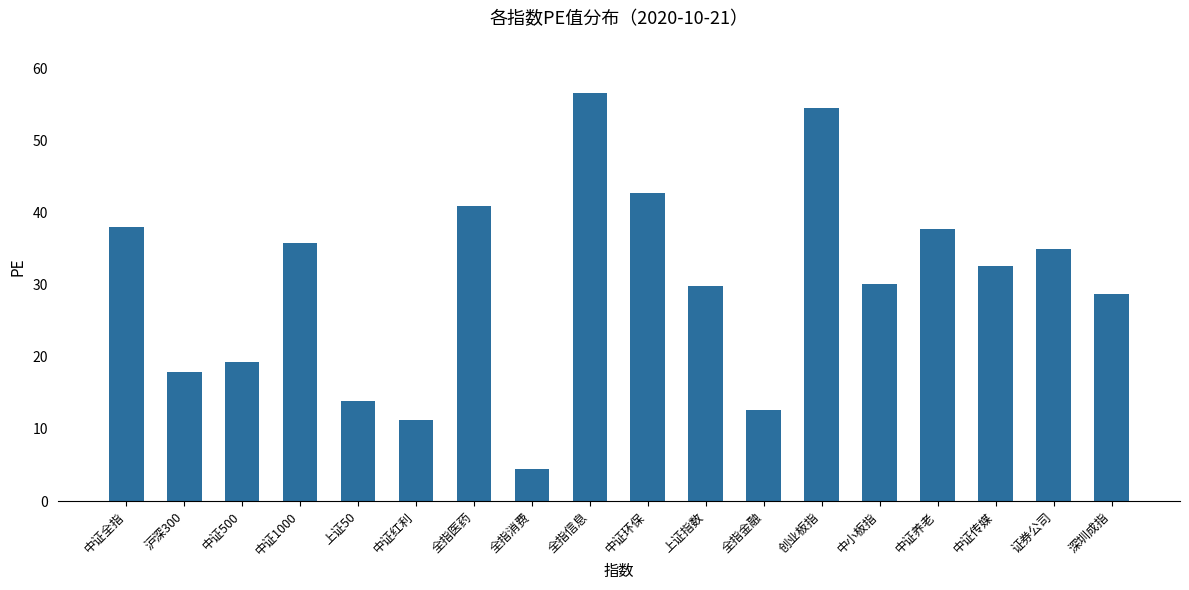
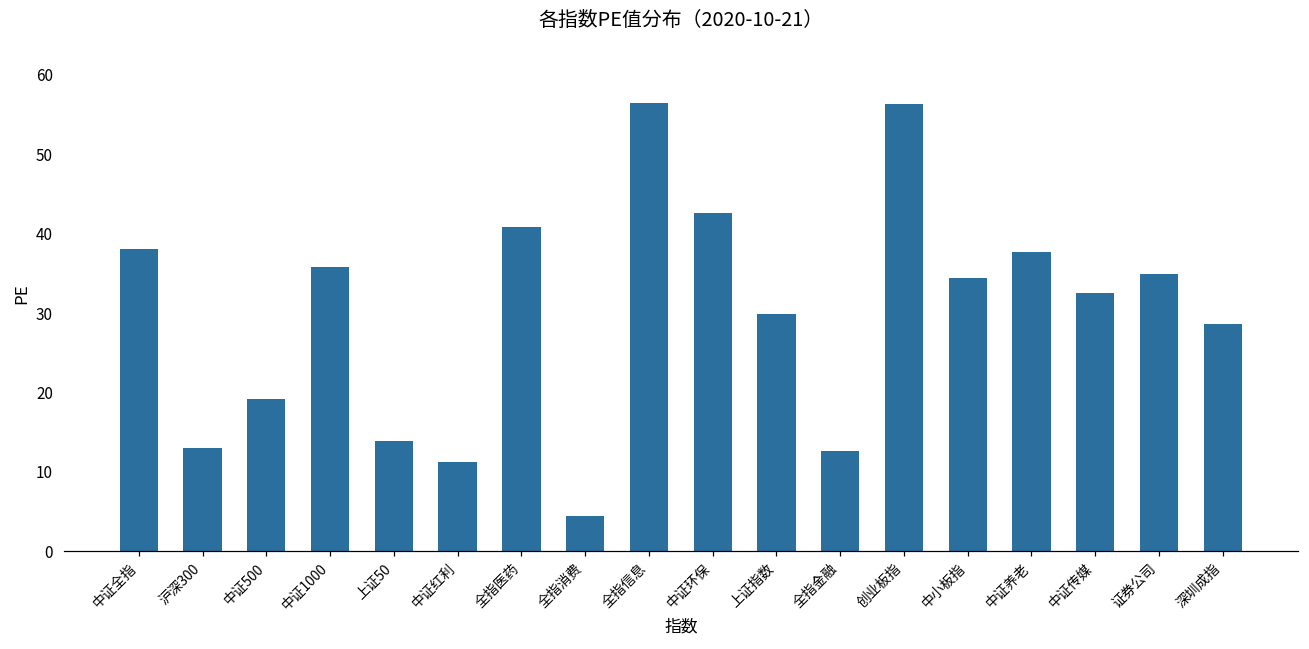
  {
    "中证全指": 38,
-   "沪深300": 18,
+   "沪深300": 13,
    "中证500": 19,
    "中证1000": 36,
    "上证50": 14,
    "中证红利": 11,
    "全指医药": 41,
    "全指消费": 4,
    "全指信息": 56,
    "中证环保": 43,
    "上证指数": 30,
    "全指金融": 13,
-   "创业板指": 55,
-   "中小板指": 30,
+   "创业板指": 56,
+   "中小板指": 34,
    "中证养老": 38,
    "中证传媒": 33,
    "证券公司": 35,
    "深圳成指": 29
  }
